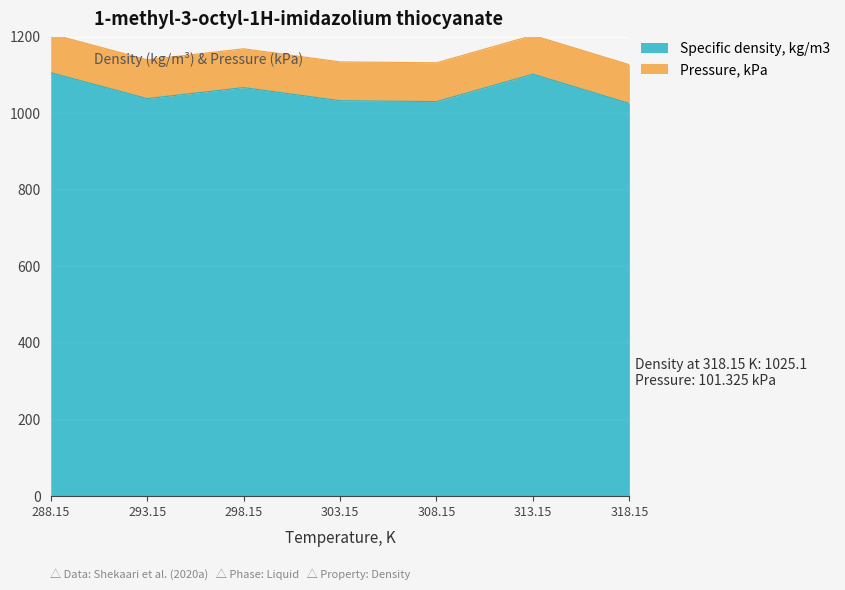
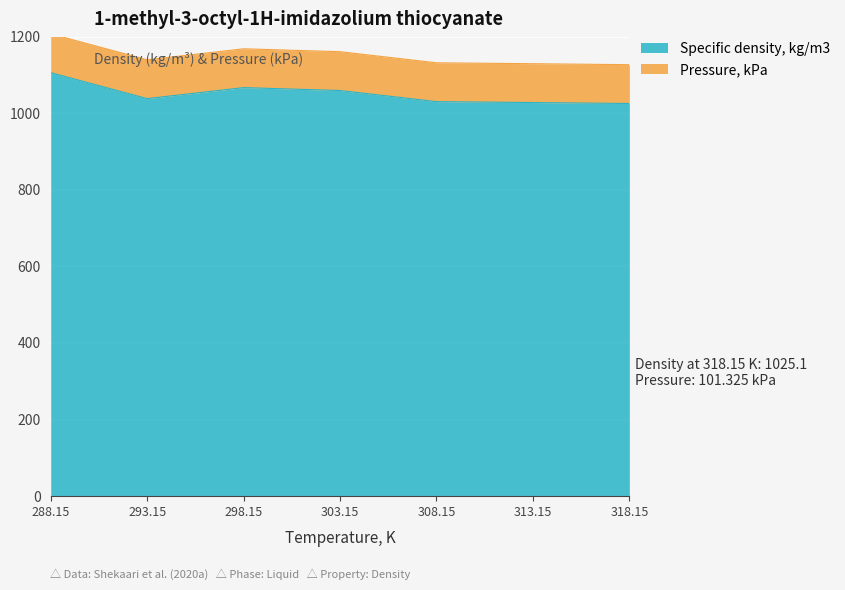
  {
    "Specific density, kg/m3": {
      "288.15": 1110,
      "293.15": 1040,
      "298.15": 1070,
-     "303.15": 1030,
+     "303.15": 1060,
      "308.15": 1030,
-     "313.15": 1100,
+     "313.15": 1030,
      "318.15": 1030
    },
    "Pressure, kPa": {
      "293.15": 100,
      "298.15": 100,
      "303.15": 100,
      "308.15": 100,
      "313.15": 100,
      "318.15": 100
    }
  }
